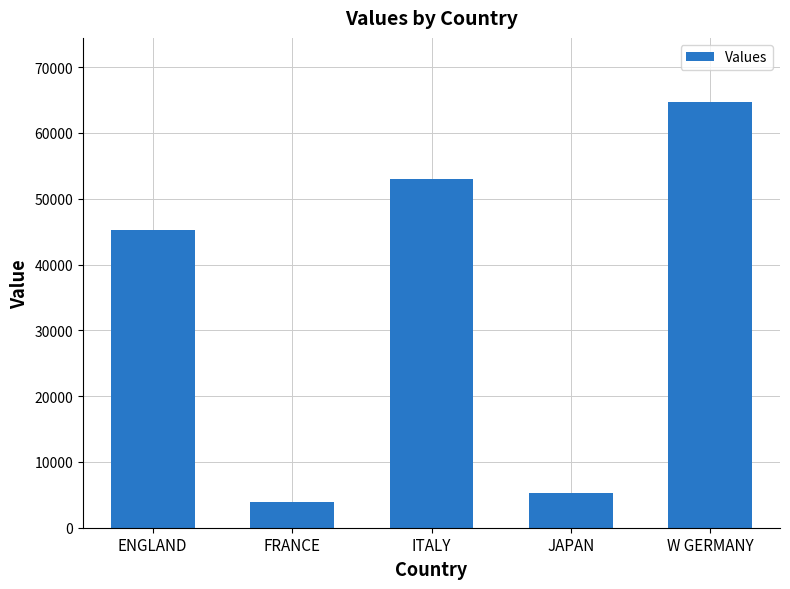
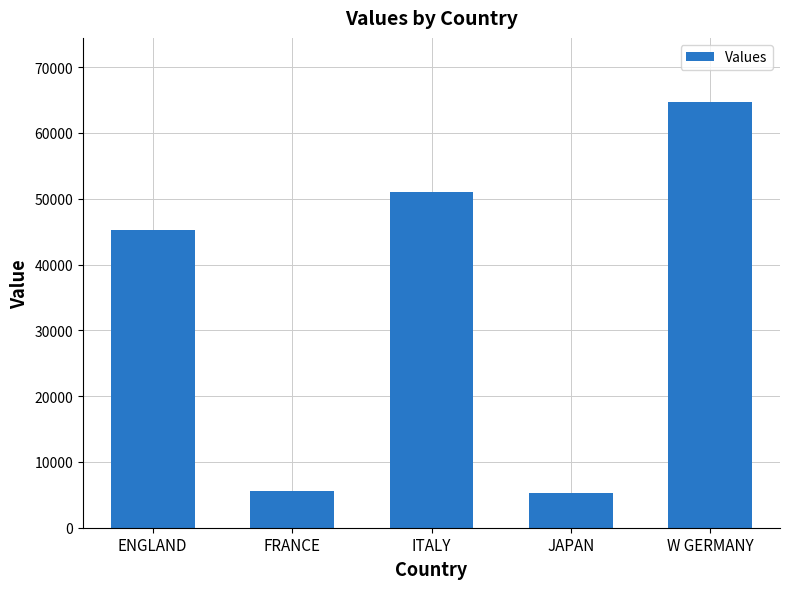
  {
    "ENGLAND": 45000,
-   "FRANCE": 4000,
-   "ITALY": 53000,
+   "FRANCE": 6000,
+   "ITALY": 51000,
    "JAPAN": 5000,
    "W GERMANY": 65000
  }
